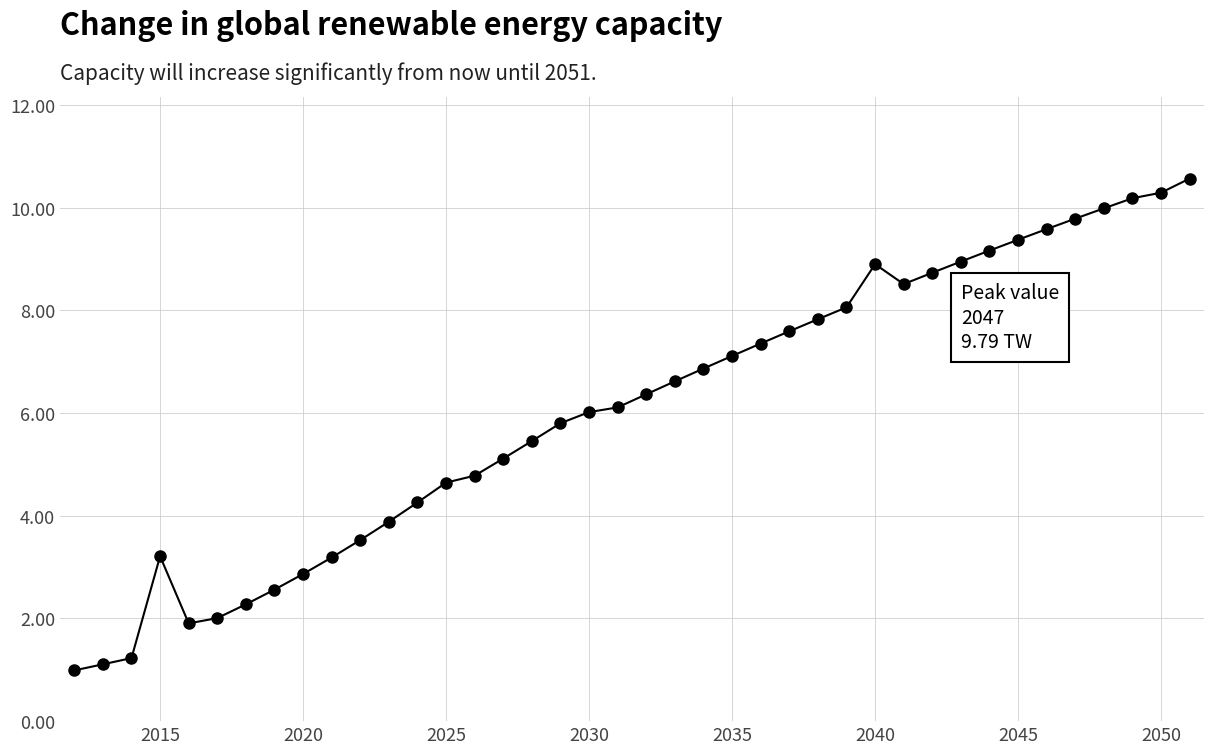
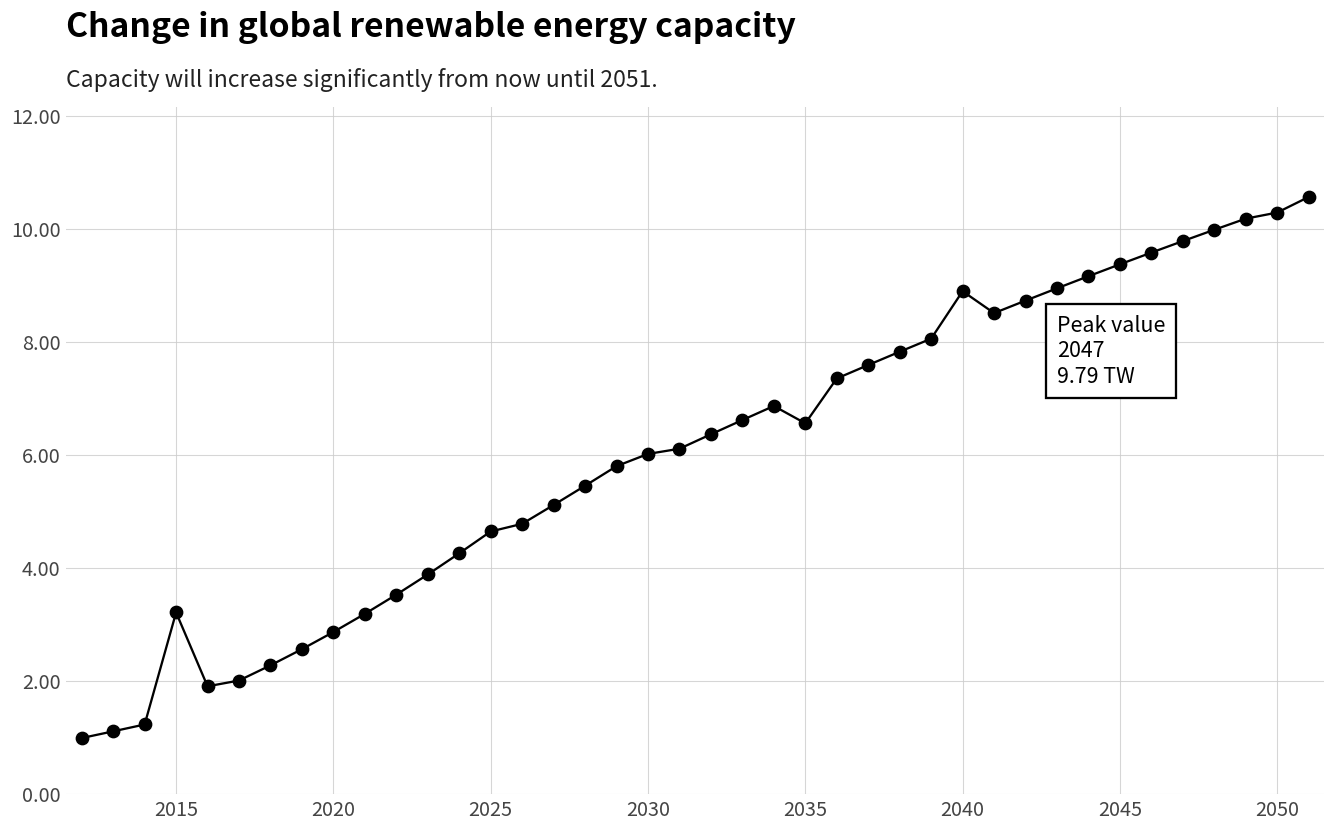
  {
    "2015": 3.2,
    "2020": 2.9,
    "2025": 4.6,
    "2030": 6.0,
-   "2035": 7.1,
+   "2035": 6.6,
    "2040": 8.9,
    "2045": 9.4,
    "2050": 10.3
  }
